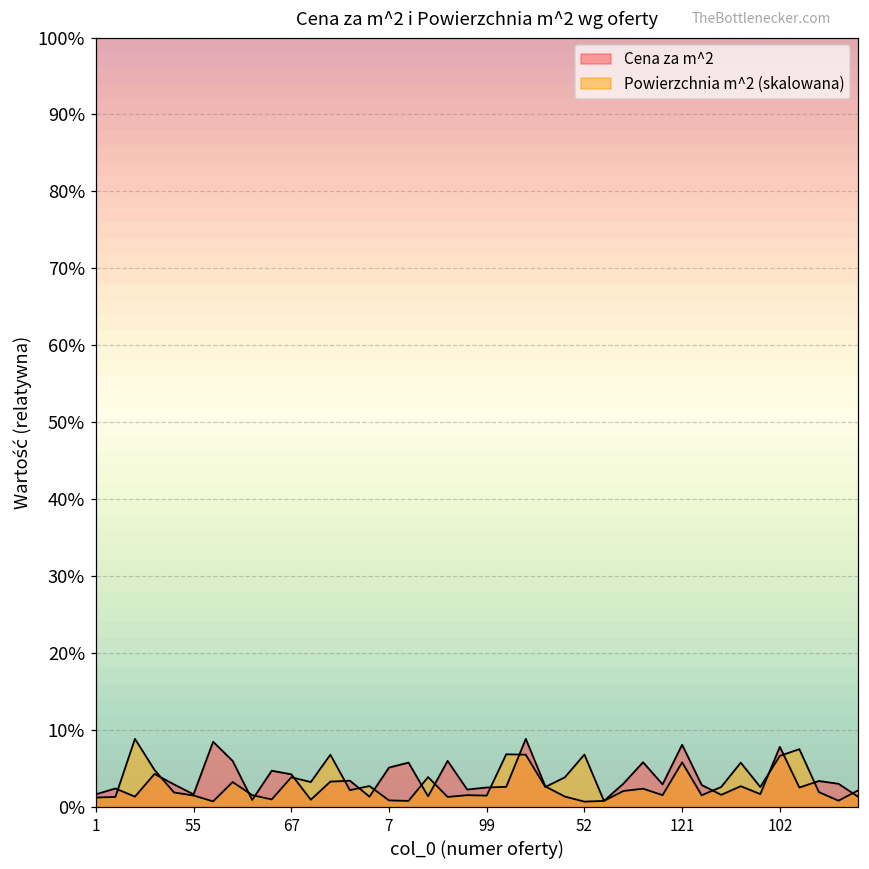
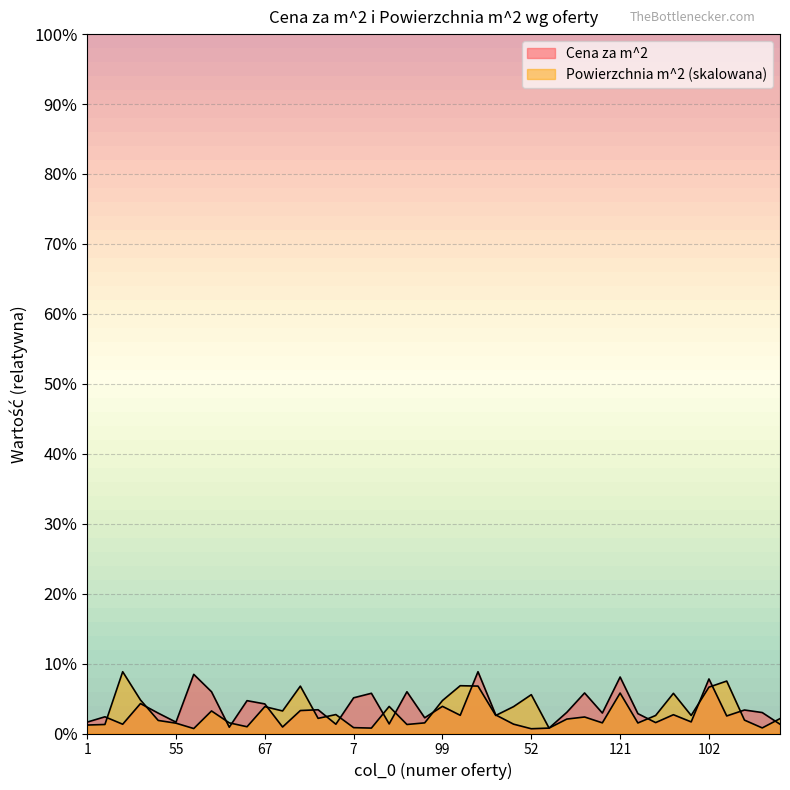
  {
    "Cena za m^2": {
      "67": "4%",
-     "99": "3%",
+     "99": "4%",
      "52": "1%",
      "121": "8%",
      "102": "8%"
    },
    "Powierzchnia m^2 (skalowana)": {
      "67": "4%",
-     "99": "1%",
-     "52": "7%",
+     "99": "5%",
+     "52": "6%",
      "121": "6%",
      "102": "7%"
    }
  }
